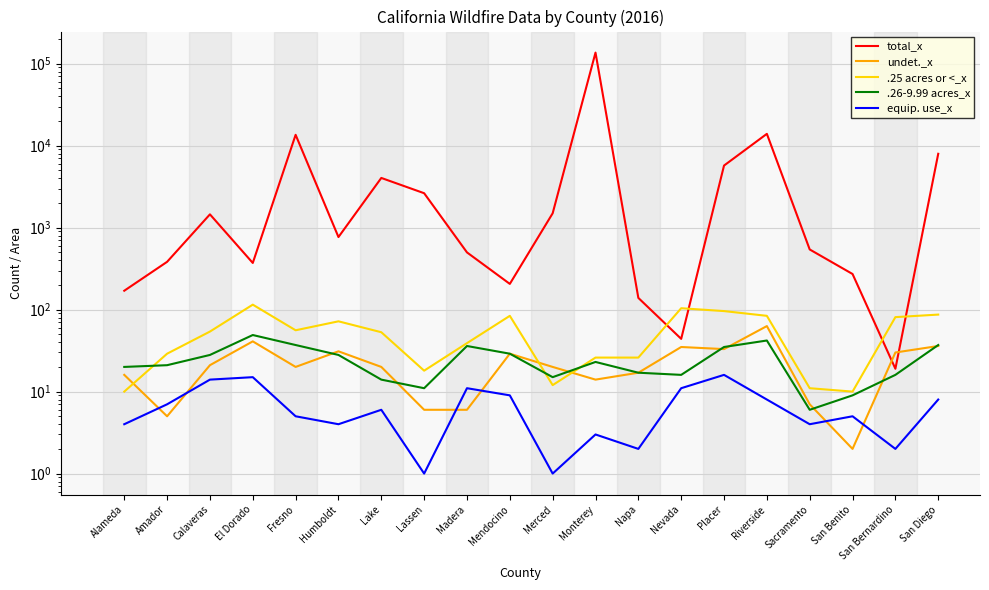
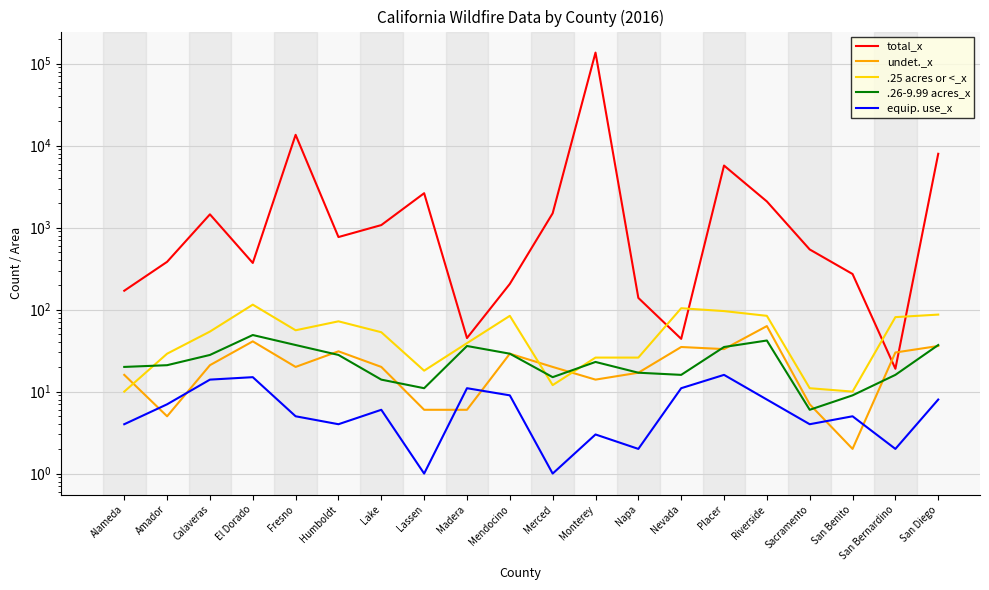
  {
    "total_x": {
      "Alameda": 170,
      "Amador": 400,
      "Calaveras": 1500,
      "El Dorado": 400,
      "Fresno": 14000,
      "Humboldt": 800,
-     "Lake": 4000,
+     "Lake": 1100,
      "Lassen": 2600,
-     "Madera": 500,
+     "Madera": 50,
      "Mendocino": 210,
      "Merced": 1500,
      "Monterey": 140000,
      "Napa": 140,
      "Nevada": 40,
      "Placer": 6000,
-     "Riverside": 14000,
+     "Riverside": 2100,
      "Sacramento": 500,
      "San Benito": 270,
      "San Bernardino": 19,
      "San Diego": 8000
    },
    ".26-9.99 acres_x": {
      "Alameda": 20,
      "Amador": 21,
      "Calaveras": 28,
      "El Dorado": 50,
      "Fresno": 40,
      "Humboldt": 28,
      "Lake": 14,
      "Lassen": 11,
      "Madera": 40,
      "Merced": 15,
      "Monterey": 23,
      "Nevada": 16,
      "Riverside": 40,
      "Sacramento": 6,
      "San Benito": 9,
      "San Bernardino": 16
    },
    "equip. use_x": {
      "Alameda": 4,
      "Amador": 7,
      "Calaveras": 14,
      "El Dorado": 15,
      "Fresno": 5,
      "Humboldt": 4,
      "Lake": 6,
      "Lassen": 1,
      "Madera": 11,
      "Mendocino": 9,
      "Merced": 1,
      "Monterey": 3,
      "Napa": 2,
      "Nevada": 11,
      "Placer": 16,
      "Riverside": 8,
      "Sacramento": 4,
      "San Benito": 5,
      "San Bernardino": 2,
      "San Diego": 8
    }
  }
